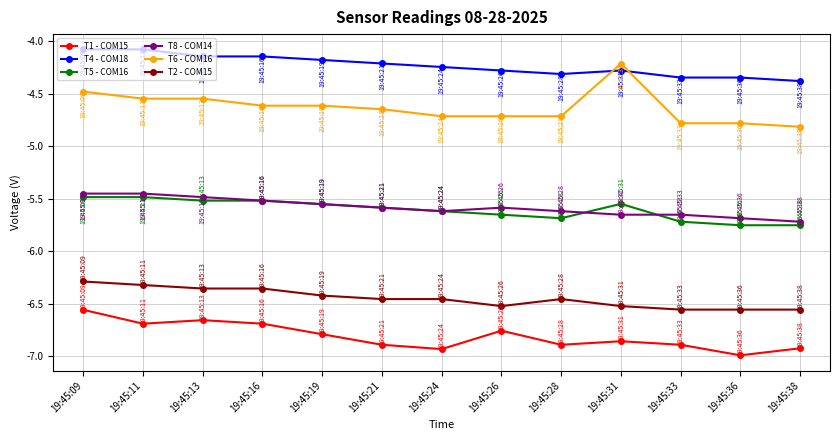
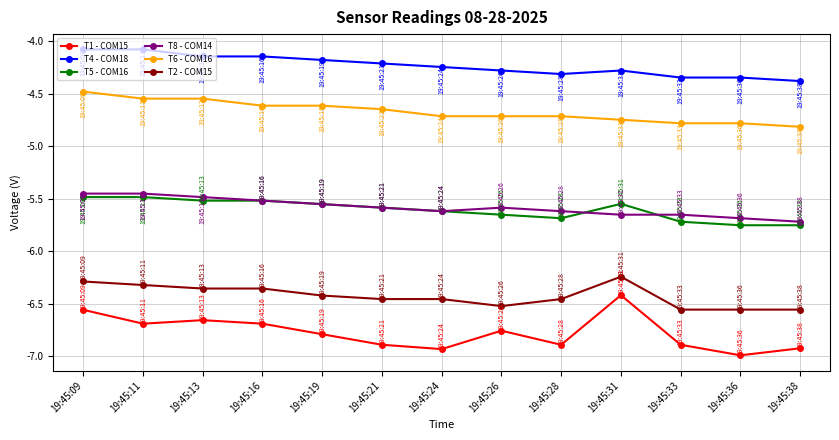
  {
    "T1 - COM15": {
-     "19:45:31": -6.86
+     "19:45:31": -6.42
    },
    "T6 - COM16": {
-     "19:45:31": -4.21
+     "19:45:31": -4.75
    },
    "T2 - COM15": {
-     "19:45:31": -6.52
+     "19:45:31": -6.24
    }
  }
